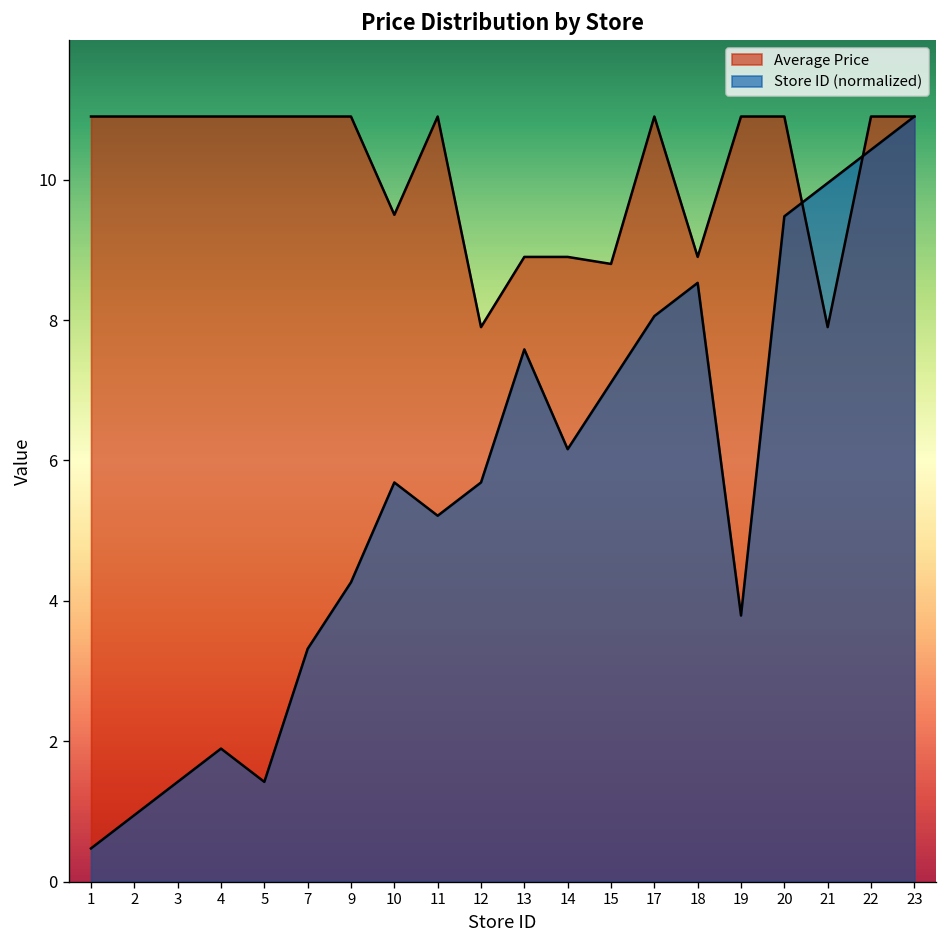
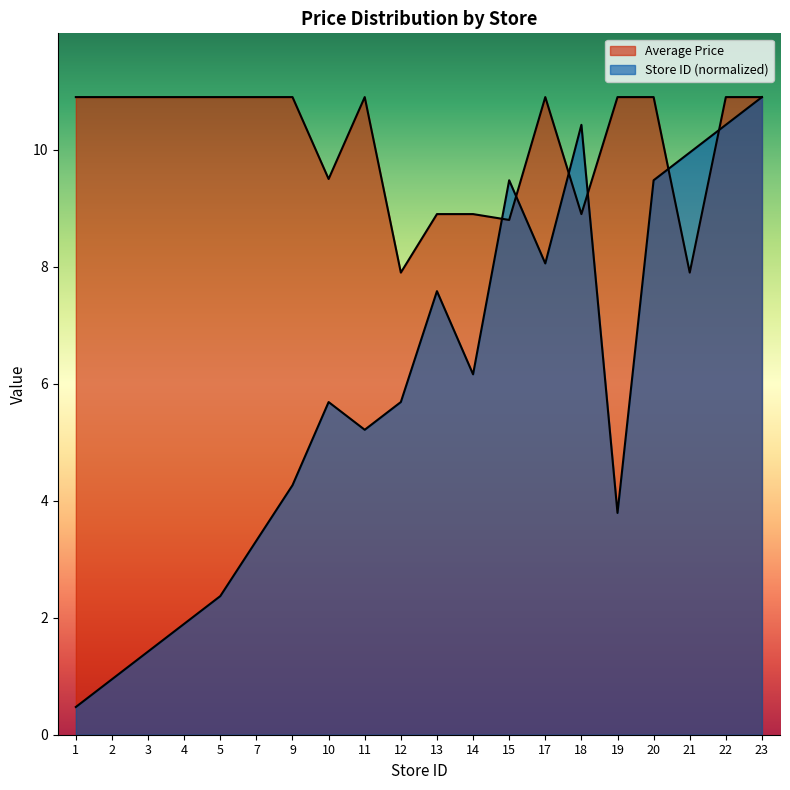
  {
    "Average Price": {
      "1": 10.9,
      "2": 10.9,
      "3": 10.9,
      "4": 10.9,
      "5": 10.9,
      "7": 10.9,
      "9": 10.9,
      "10": 9.5,
      "11": 10.9,
      "12": 7.9,
      "13": 8.9,
      "14": 8.9,
      "15": 8.8,
      "17": 10.9,
      "18": 8.9,
      "19": 10.9,
      "20": 10.9,
      "21": 7.9,
      "22": 10.9
    },
    "Store ID (normalized)": {
      "1": 0.5,
      "2": 0.9,
      "3": 1.4,
      "4": 1.9,
-     "5": 1.4,
+     "5": 2.4,
      "7": 3.3,
      "9": 4.3,
      "10": 5.7,
      "11": 5.2,
      "12": 5.7,
      "13": 7.6,
      "14": 6.2,
-     "15": 7.1,
+     "15": 9.5,
      "17": 8.1,
-     "18": 8.5,
+     "18": 10.4,
      "19": 3.8,
      "20": 9.5,
      "21": 10.0,
      "22": 10.4
    }
  }
